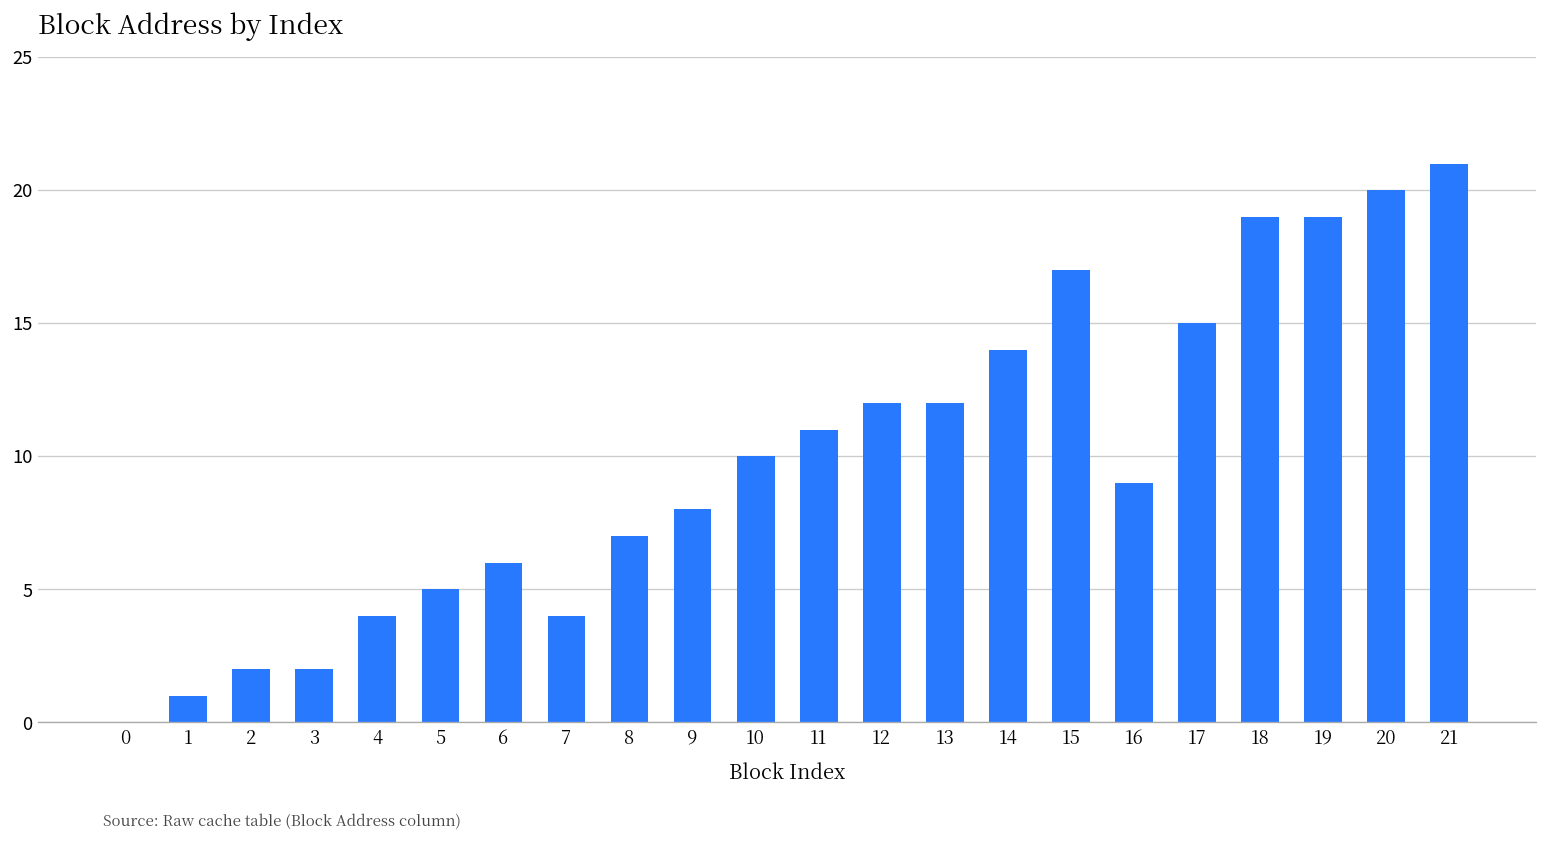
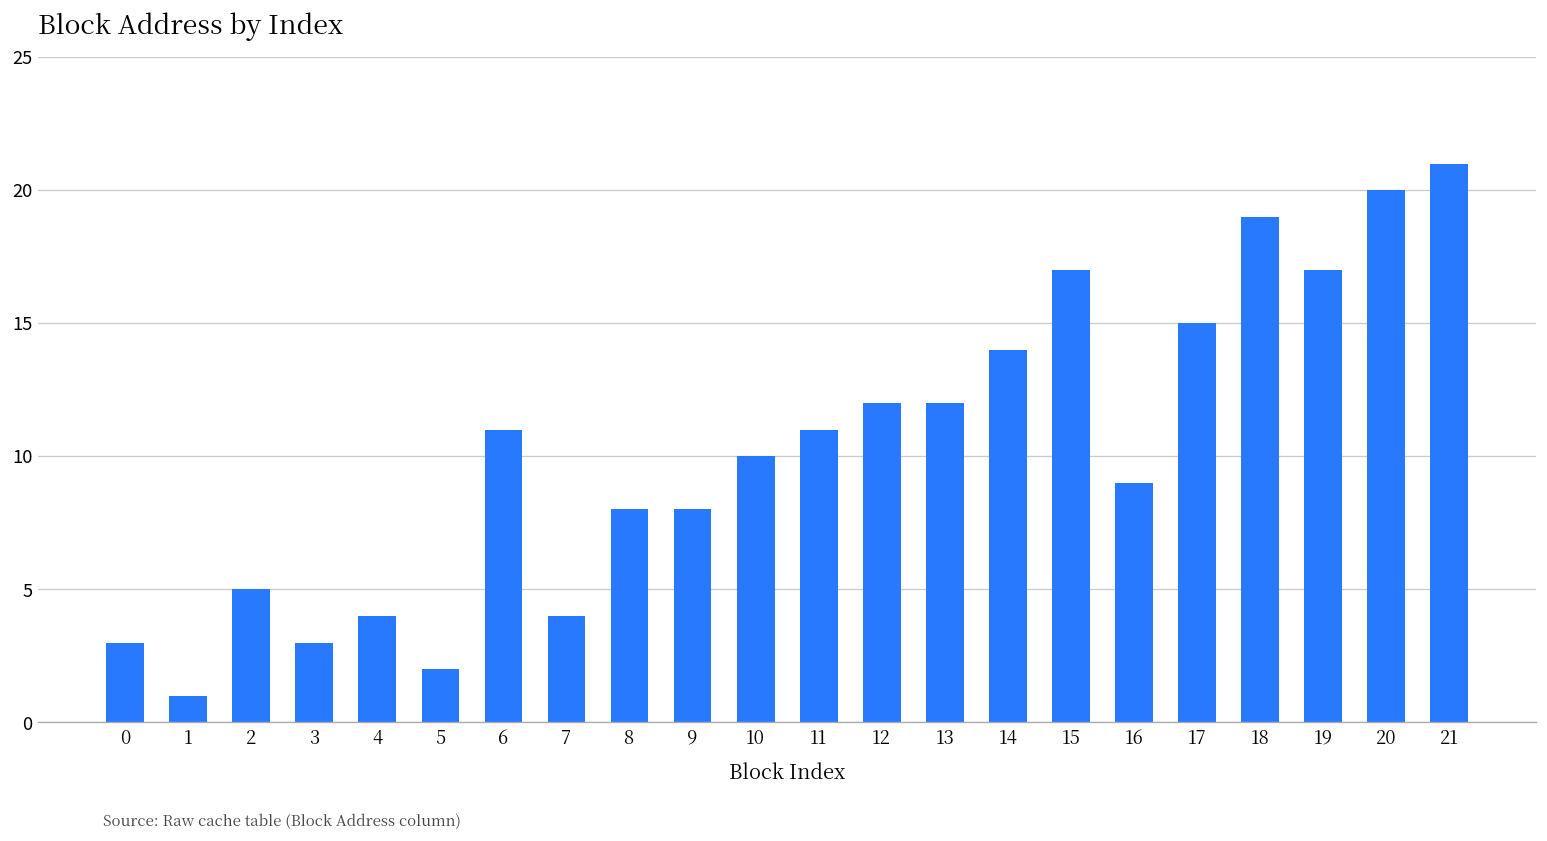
  {
-   "0": 0,
+   "0": 3,
    "1": 1,
-   "2": 2,
-   "3": 2,
+   "2": 5,
+   "3": 3,
    "4": 4,
-   "5": 5,
-   "6": 6,
+   "5": 2,
+   "6": 11,
    "7": 4,
-   "8": 7,
+   "8": 8,
    "9": 8,
    "10": 10,
    "11": 11,
    "12": 12,
    "13": 12,
    "14": 14,
    "15": 17,
    "16": 9,
    "17": 15,
    "18": 19,
-   "19": 19,
+   "19": 17,
    "20": 20,
    "21": 21
  }
